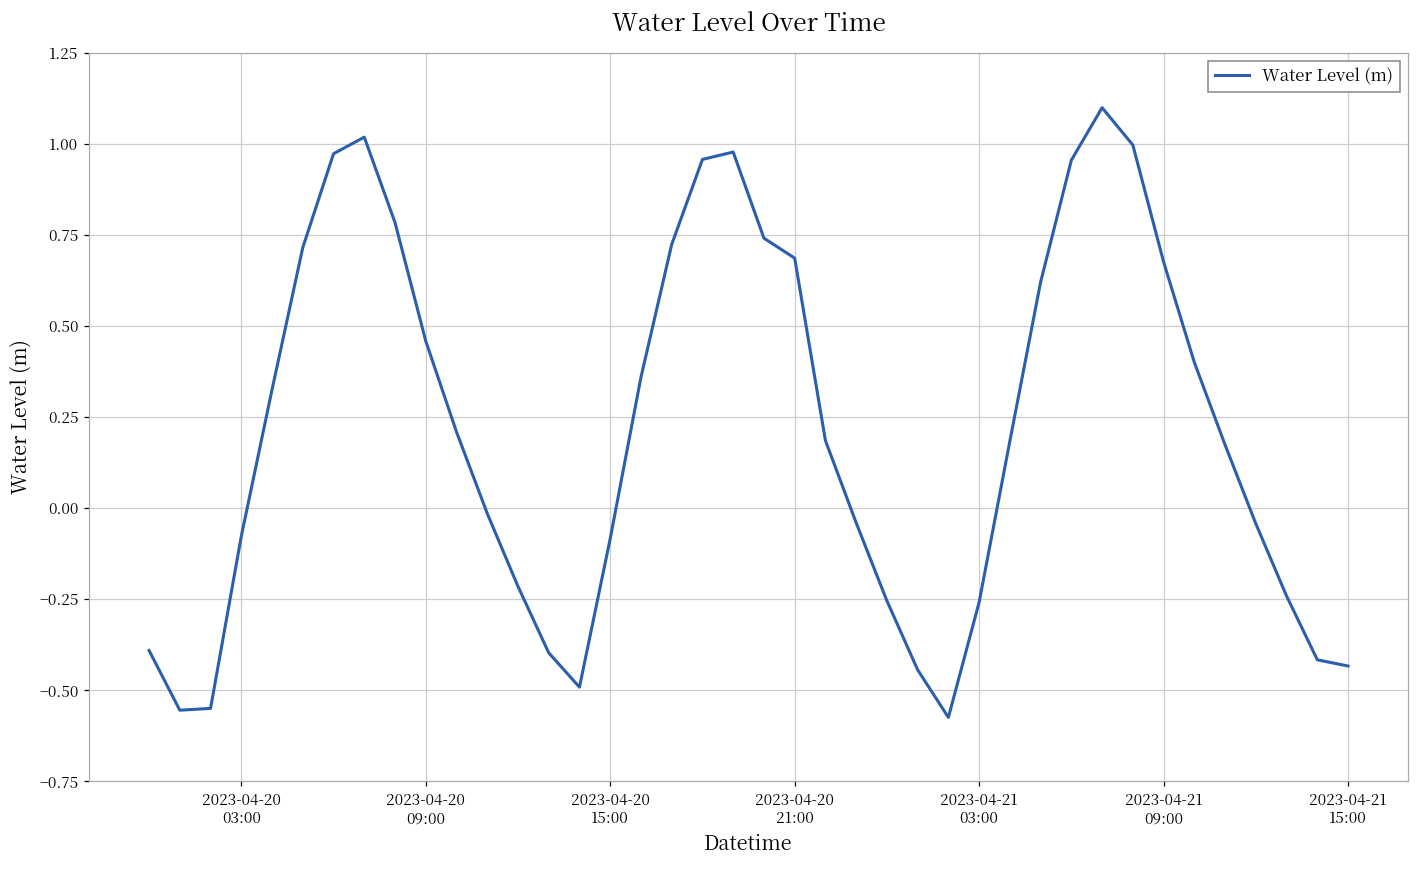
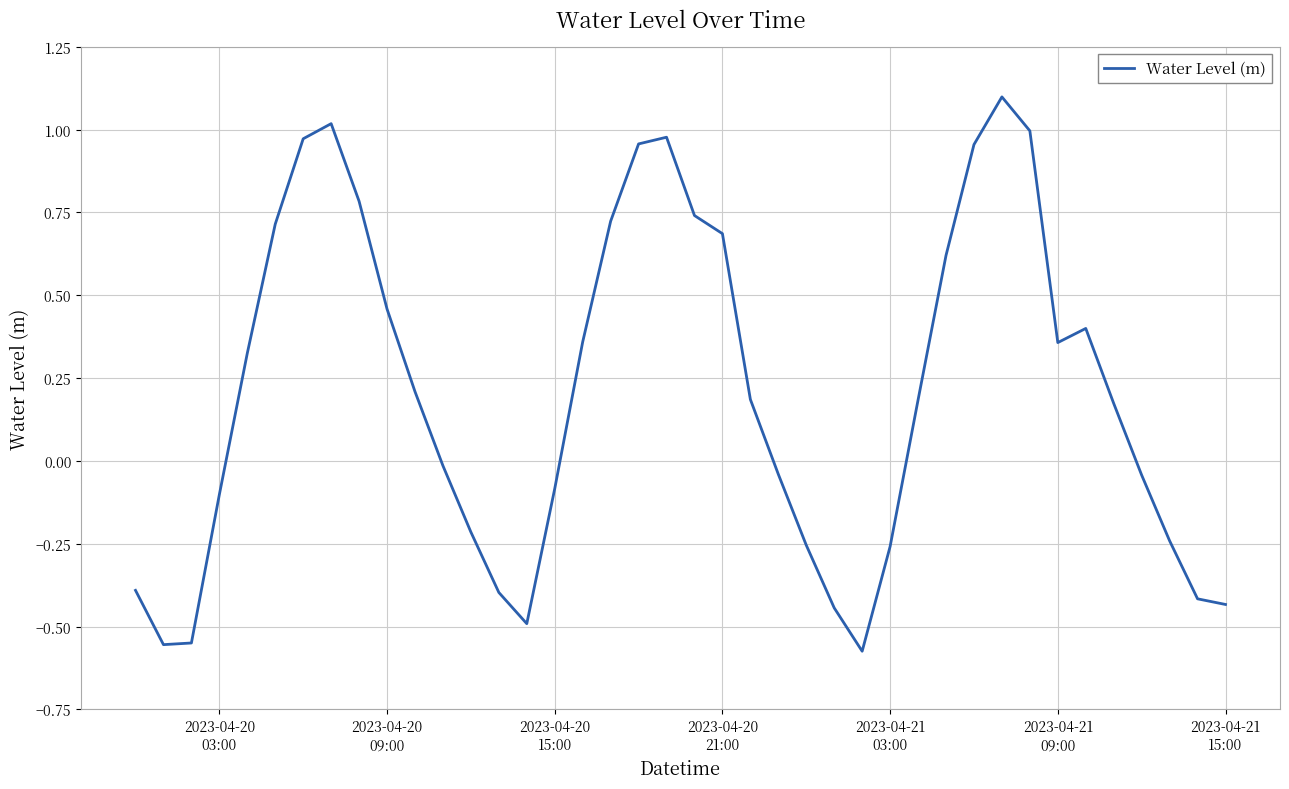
  {
-   "2023-04-20 03:00": -0.08,
+   "2023-04-20 03:00": -0.10,
    "2023-04-20 09:00": 0.46,
    "2023-04-20 15:00": -0.08,
    "2023-04-20 21:00": 0.69,
    "2023-04-21 03:00": -0.26,
-   "2023-04-21 09:00": 0.68,
+   "2023-04-21 09:00": 0.36,
    "2023-04-21 15:00": -0.43
  }
